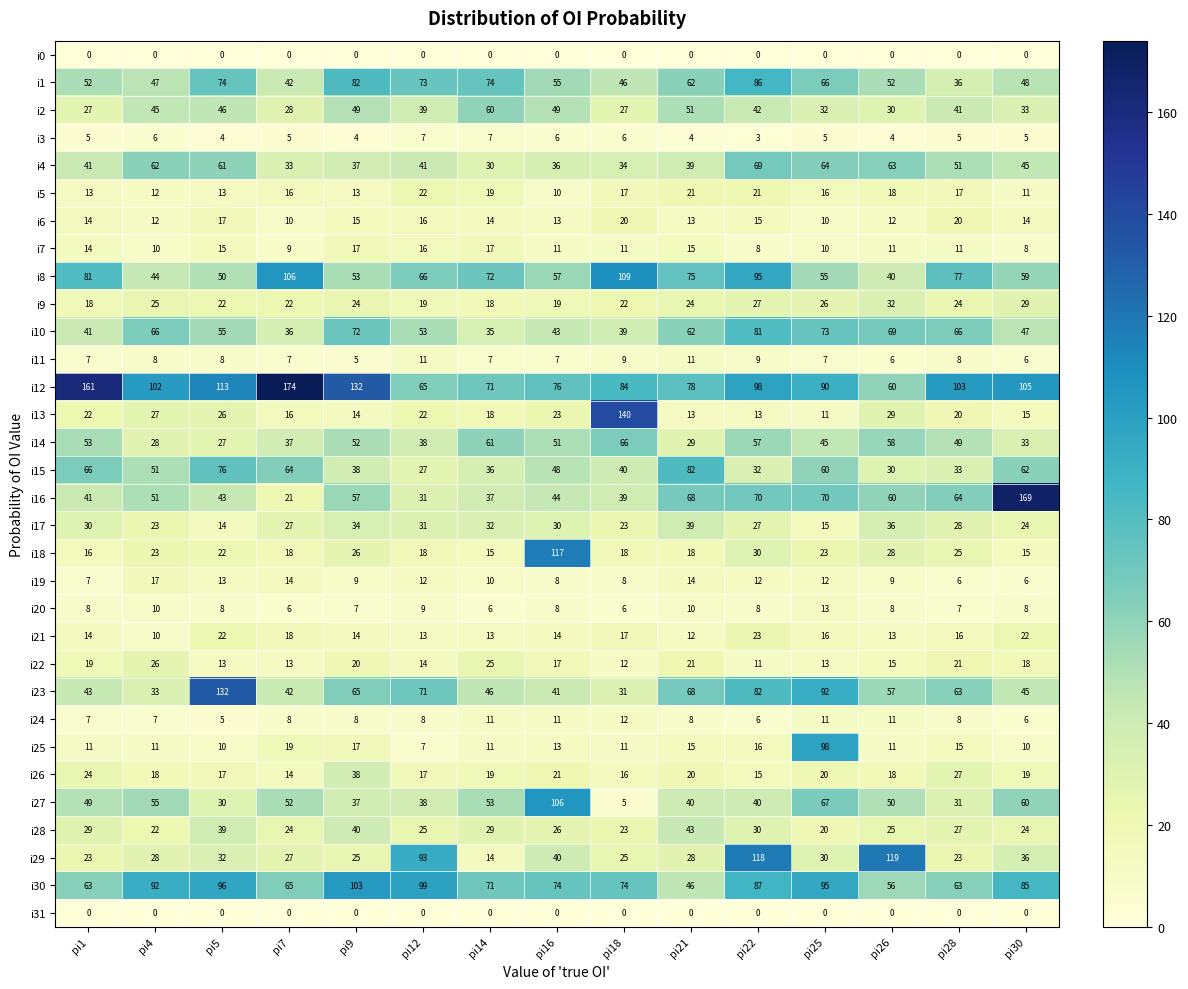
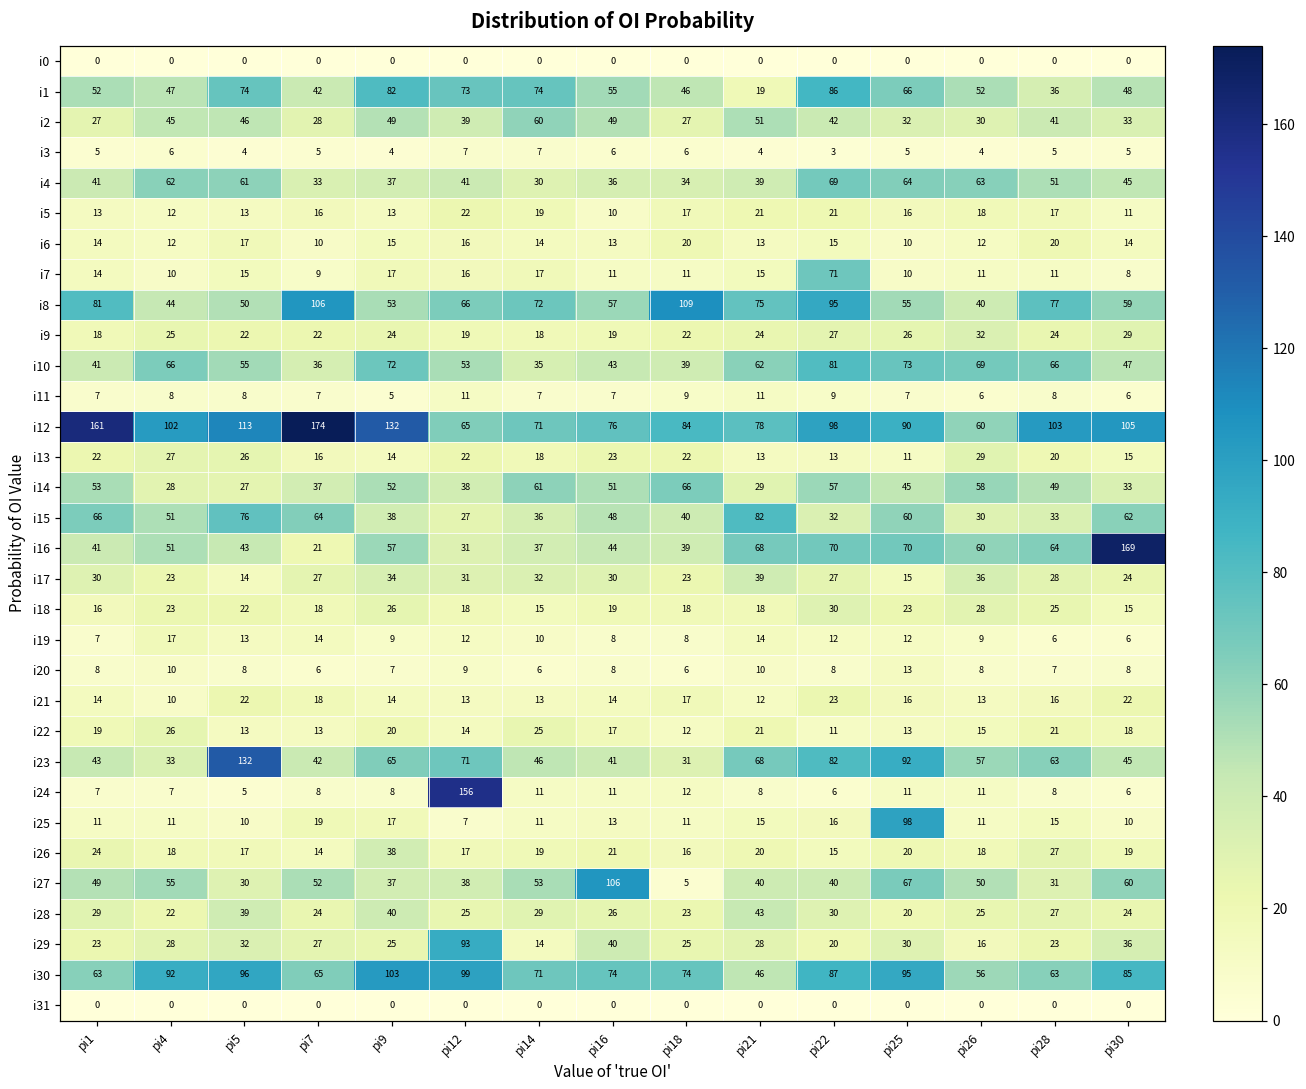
  {
    "i1": {
      "pi1": 52,
      "pi4": 47,
      "pi5": 74,
      "pi7": 42,
      "pi9": 82,
      "pi12": 73,
      "pi14": 74,
      "pi16": 55,
      "pi18": 46,
-     "pi21": 62,
+     "pi21": 19,
      "pi22": 86,
      "pi25": 66,
      "pi26": 52,
      "pi28": 36,
      "pi30": 48
    },
    "i7": {
      "pi1": 14,
      "pi4": 10,
      "pi5": 15,
      "pi7": 9,
      "pi9": 17,
      "pi12": 16,
      "pi14": 17,
      "pi16": 11,
      "pi18": 11,
      "pi21": 15,
-     "pi22": 8,
+     "pi22": 71,
      "pi25": 10,
      "pi26": 11,
      "pi28": 11,
      "pi30": 8
    },
    "i13": {
      "pi1": 22,
      "pi4": 27,
      "pi5": 26,
      "pi7": 16,
      "pi9": 14,
      "pi12": 22,
      "pi14": 18,
      "pi16": 23,
-     "pi18": 140,
+     "pi18": 22,
      "pi21": 13,
      "pi22": 13,
      "pi25": 11,
      "pi26": 29,
      "pi28": 20,
      "pi30": 15
    },
    "i18": {
      "pi1": 16,
      "pi4": 23,
      "pi5": 22,
      "pi7": 18,
      "pi9": 26,
      "pi12": 18,
      "pi14": 15,
-     "pi16": 117,
+     "pi16": 19,
      "pi18": 18,
      "pi21": 18,
      "pi22": 30,
      "pi25": 23,
      "pi26": 28,
      "pi28": 25,
      "pi30": 15
    },
    "i24": {
      "pi1": 7,
      "pi4": 7,
      "pi5": 5,
      "pi7": 8,
      "pi9": 8,
-     "pi12": 8,
+     "pi12": 156,
      "pi14": 11,
      "pi16": 11,
      "pi18": 12,
      "pi21": 8,
      "pi22": 6,
      "pi25": 11,
      "pi26": 11,
      "pi28": 8,
      "pi30": 6
    },
    "i29": {
      "pi1": 23,
      "pi4": 28,
      "pi5": 32,
      "pi7": 27,
      "pi9": 25,
      "pi12": 93,
      "pi14": 14,
      "pi16": 40,
      "pi18": 25,
      "pi21": 28,
-     "pi22": 118,
+     "pi22": 20,
      "pi25": 30,
-     "pi26": 119,
+     "pi26": 16,
      "pi28": 23,
      "pi30": 36
    }
  }
